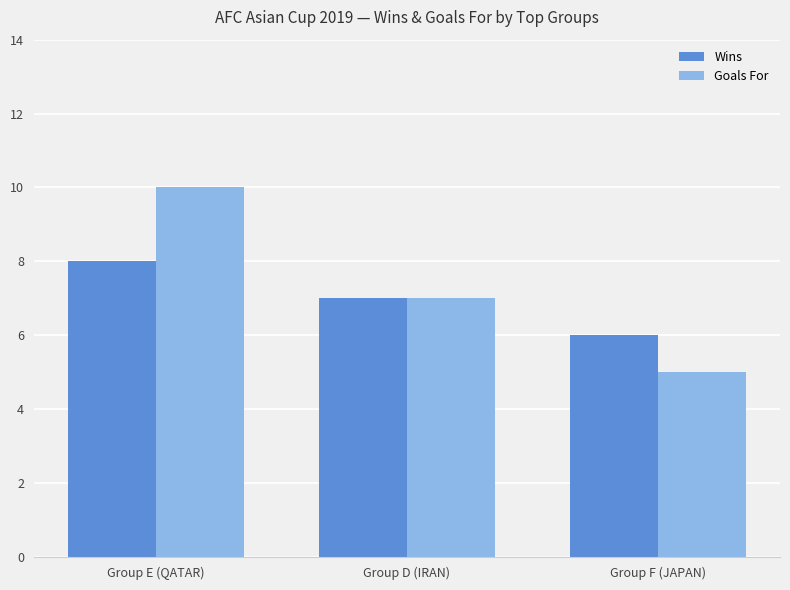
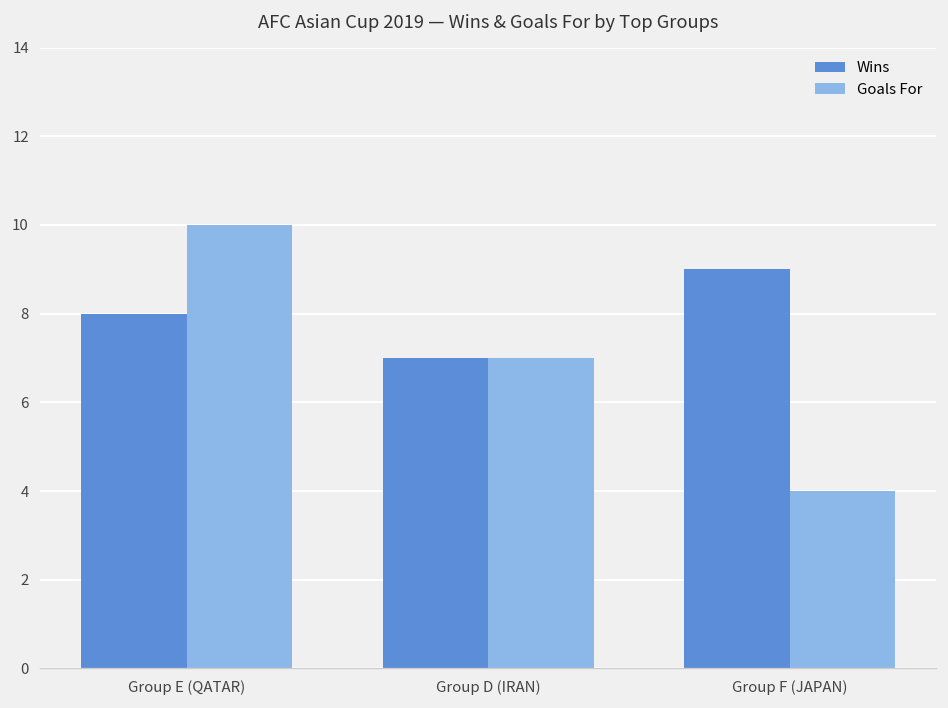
  {
    "Wins": {
      "Group E (QATAR)": 8,
      "Group D (IRAN)": 7,
-     "Group F (JAPAN)": 6
+     "Group F (JAPAN)": 9
    },
    "Goals For": {
      "Group E (QATAR)": 10,
      "Group D (IRAN)": 7,
-     "Group F (JAPAN)": 5
+     "Group F (JAPAN)": 4
    }
  }
